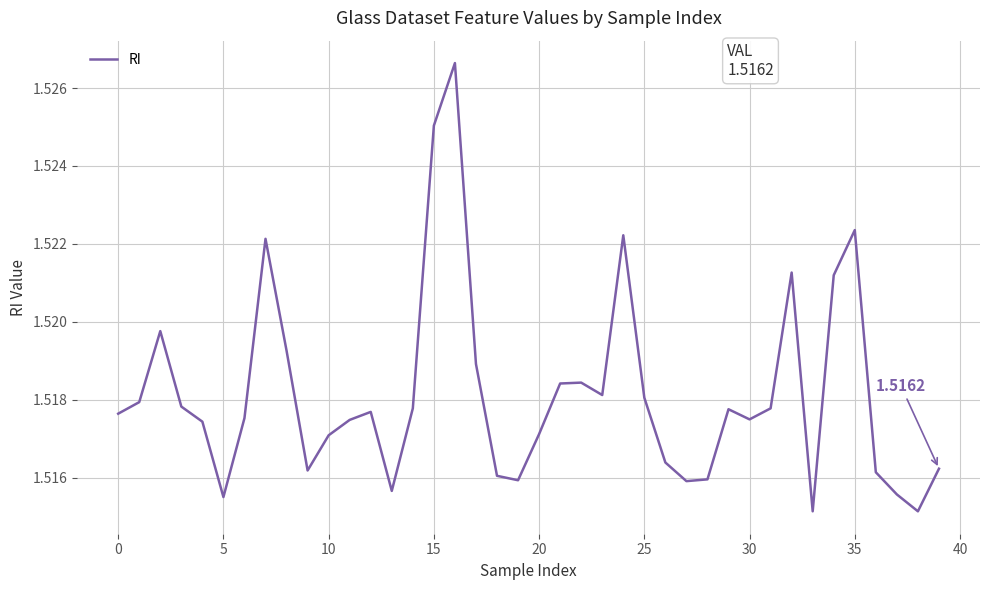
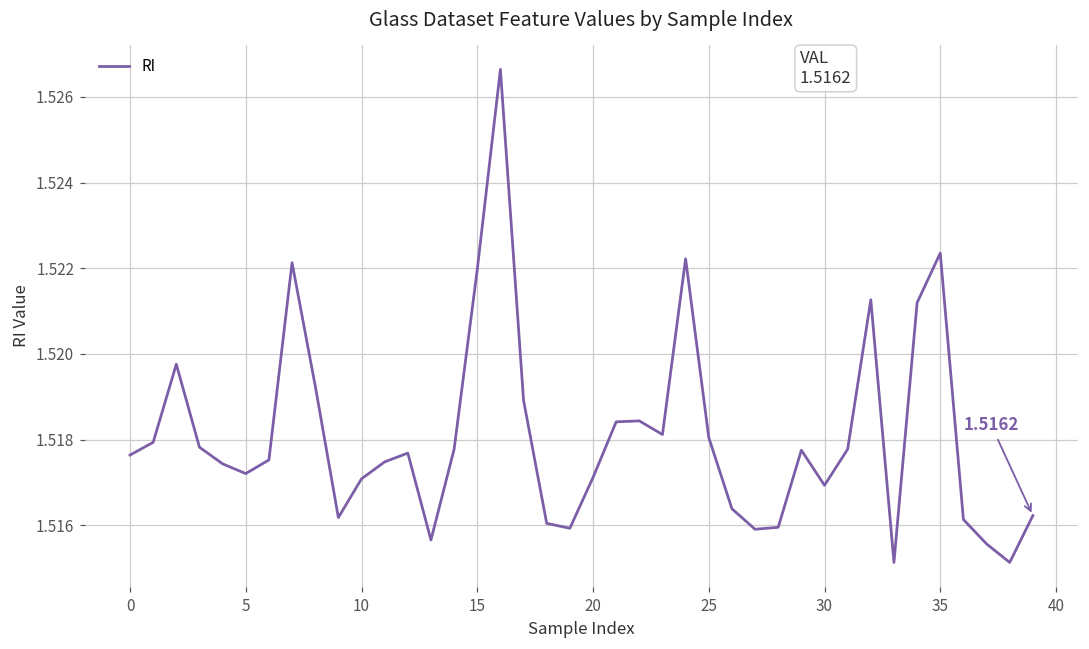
  {
    "0": 1.5176,
-   "5": 1.5155,
+   "5": 1.5172,
    "10": 1.5171,
-   "15": 1.5250,
+   "15": 1.5220,
    "20": 1.5171,
    "25": 1.5181,
-   "30": 1.5175,
+   "30": 1.5169,
    "35": 1.5224
  }
